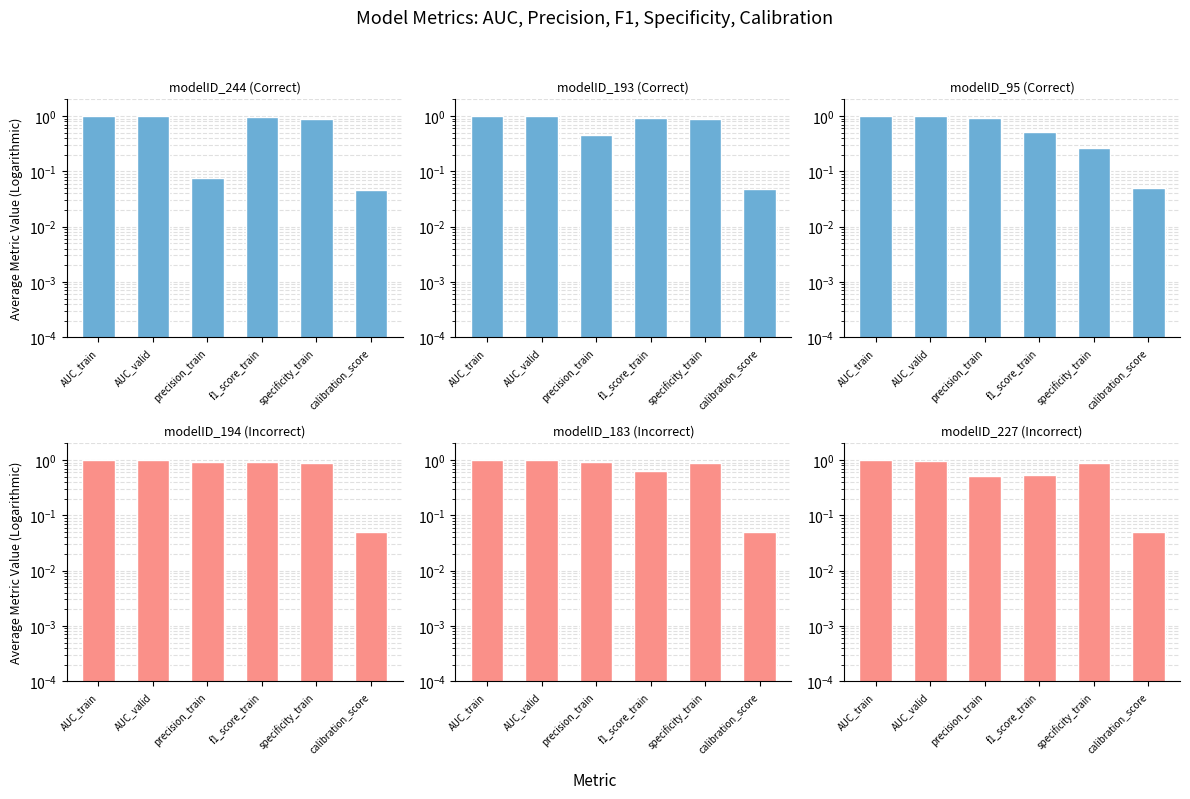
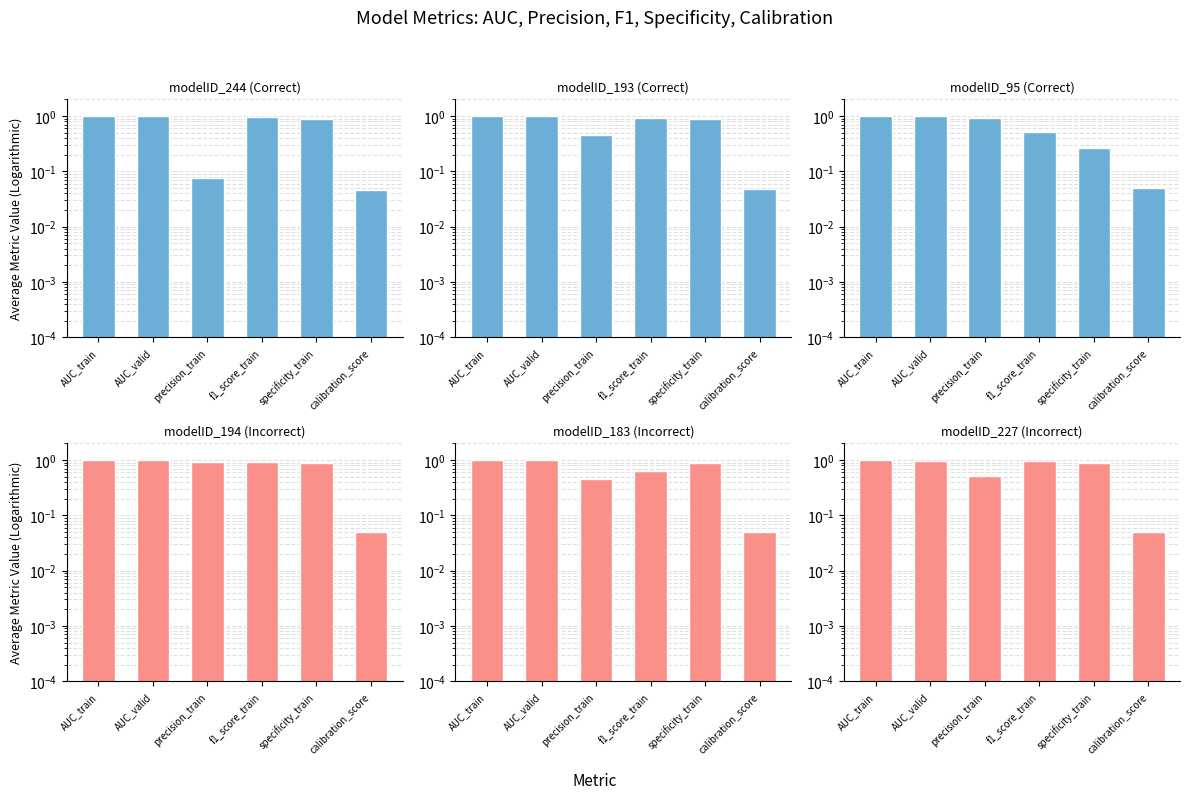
  {
    "modelID_244 (Correct)": {
      "AUC_train": 1.0,
      "AUC_valid": 1.0,
      "precision_train": 0.08,
      "f1_score_train": 0.9,
      "specificity_train": 0.9,
      "calibration_score": 0.05
    },
    "modelID_193 (Correct)": {
      "AUC_train": 1.0,
      "AUC_valid": 1.0,
      "precision_train": 0.4,
      "f1_score_train": 0.9,
      "specificity_train": 0.9,
      "calibration_score": 0.05
    },
    "modelID_95 (Correct)": {
      "AUC_train": 1.0,
      "AUC_valid": 1.0,
      "precision_train": 0.9,
      "f1_score_train": 0.5,
      "specificity_train": 0.3,
      "calibration_score": 0.05
    },
    "modelID_194 (Incorrect)": {
      "AUC_train": 1.0,
      "AUC_valid": 1.0,
      "precision_train": 0.9,
      "f1_score_train": 0.9,
      "specificity_train": 0.9,
      "calibration_score": 0.05
    },
    "modelID_183 (Incorrect)": {
      "AUC_train": 1.0,
      "AUC_valid": 1.0,
-     "precision_train": 0.9,
+     "precision_train": 0.4,
      "f1_score_train": 0.6,
      "specificity_train": 0.9,
      "calibration_score": 0.05
    },
    "modelID_227 (Incorrect)": {
      "AUC_train": 1.0,
      "AUC_valid": 1.0,
      "precision_train": 0.5,
-     "f1_score_train": 0.5,
+     "f1_score_train": 0.9,
      "specificity_train": 0.9,
      "calibration_score": 0.05
    }
  }
